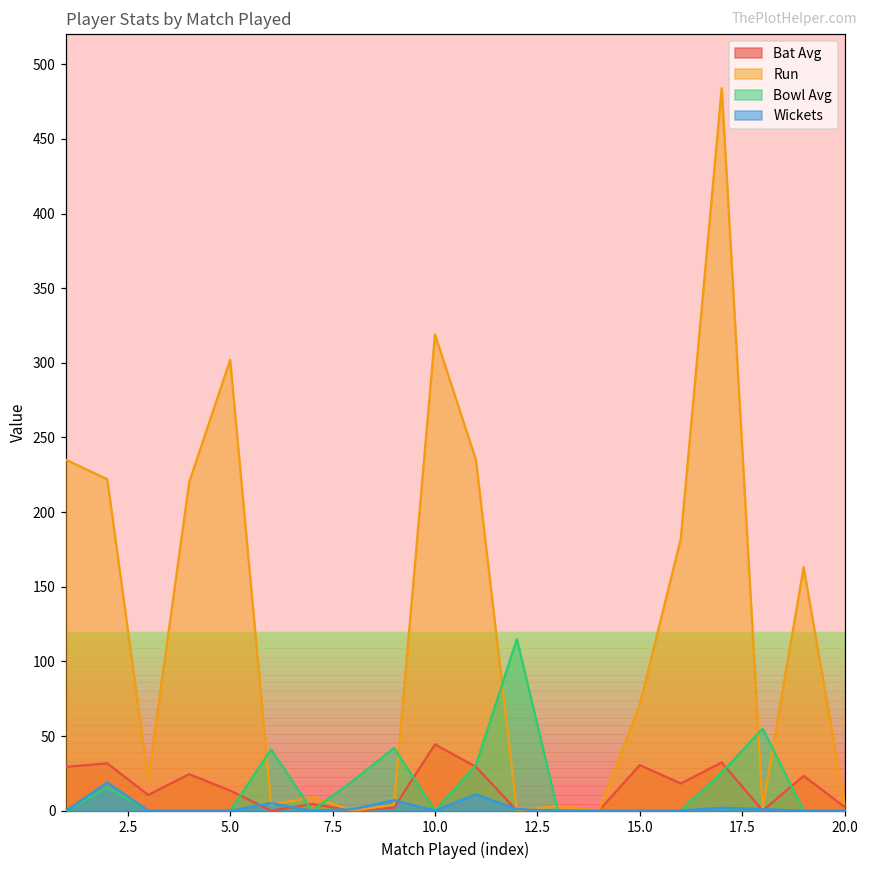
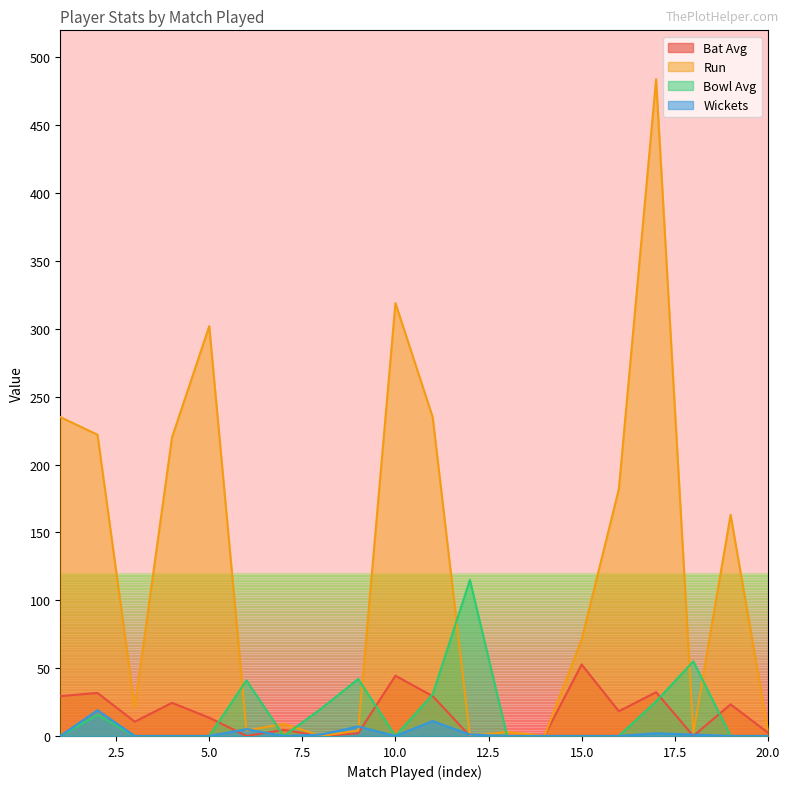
  {
    "Bat Avg": {
      "5.0": 13,
      "10.0": 44,
-     "15.0": 31,
+     "15.0": 53,
      "20.0": 3
    },
    "Run": {
      "5.0": 302,
      "10.0": 319,
      "15.0": 71,
      "20.0": 5
    }
  }
